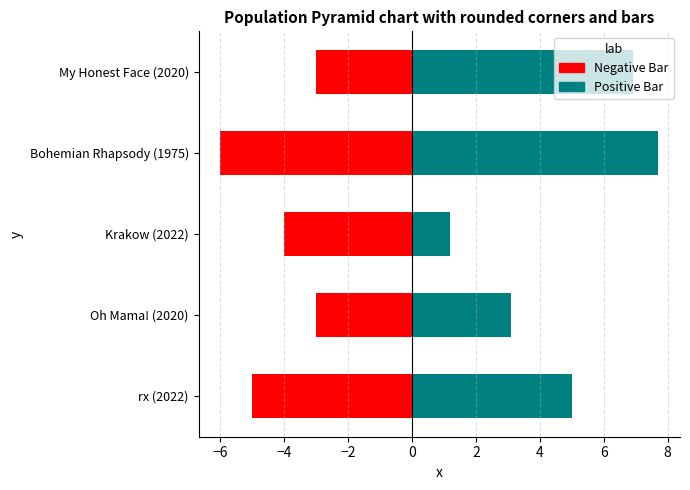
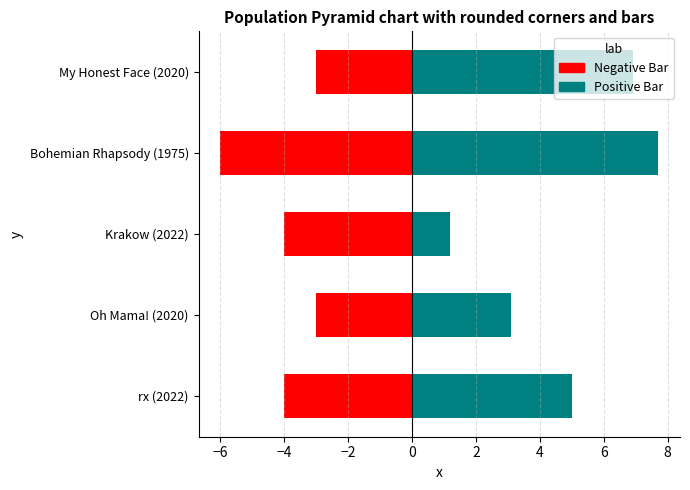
  {
    "Negative Bar": {
      "My Honest Face (2020)": -3.0,
      "Bohemian Rhapsody (1975)": -6.0,
      "Krakow (2022)": -4.0,
      "Oh Mama! (2020)": -3.0,
-     "rx (2022)": -5.0
+     "rx (2022)": -4.0
    },
    "Positive Bar": {
      "Bohemian Rhapsody (1975)": 7.7,
      "Krakow (2022)": 1.2,
      "Oh Mama! (2020)": 3.1,
      "rx (2022)": 5.0
    }
  }
